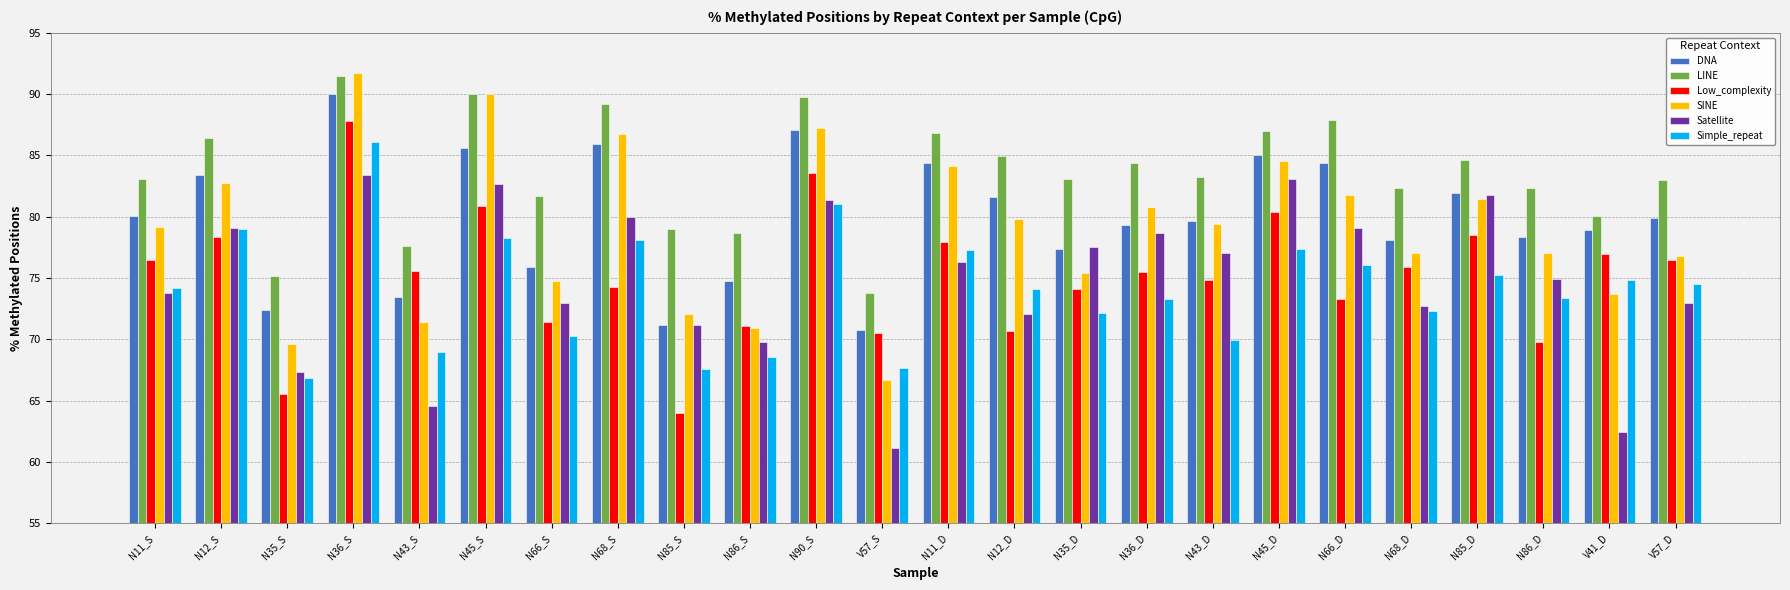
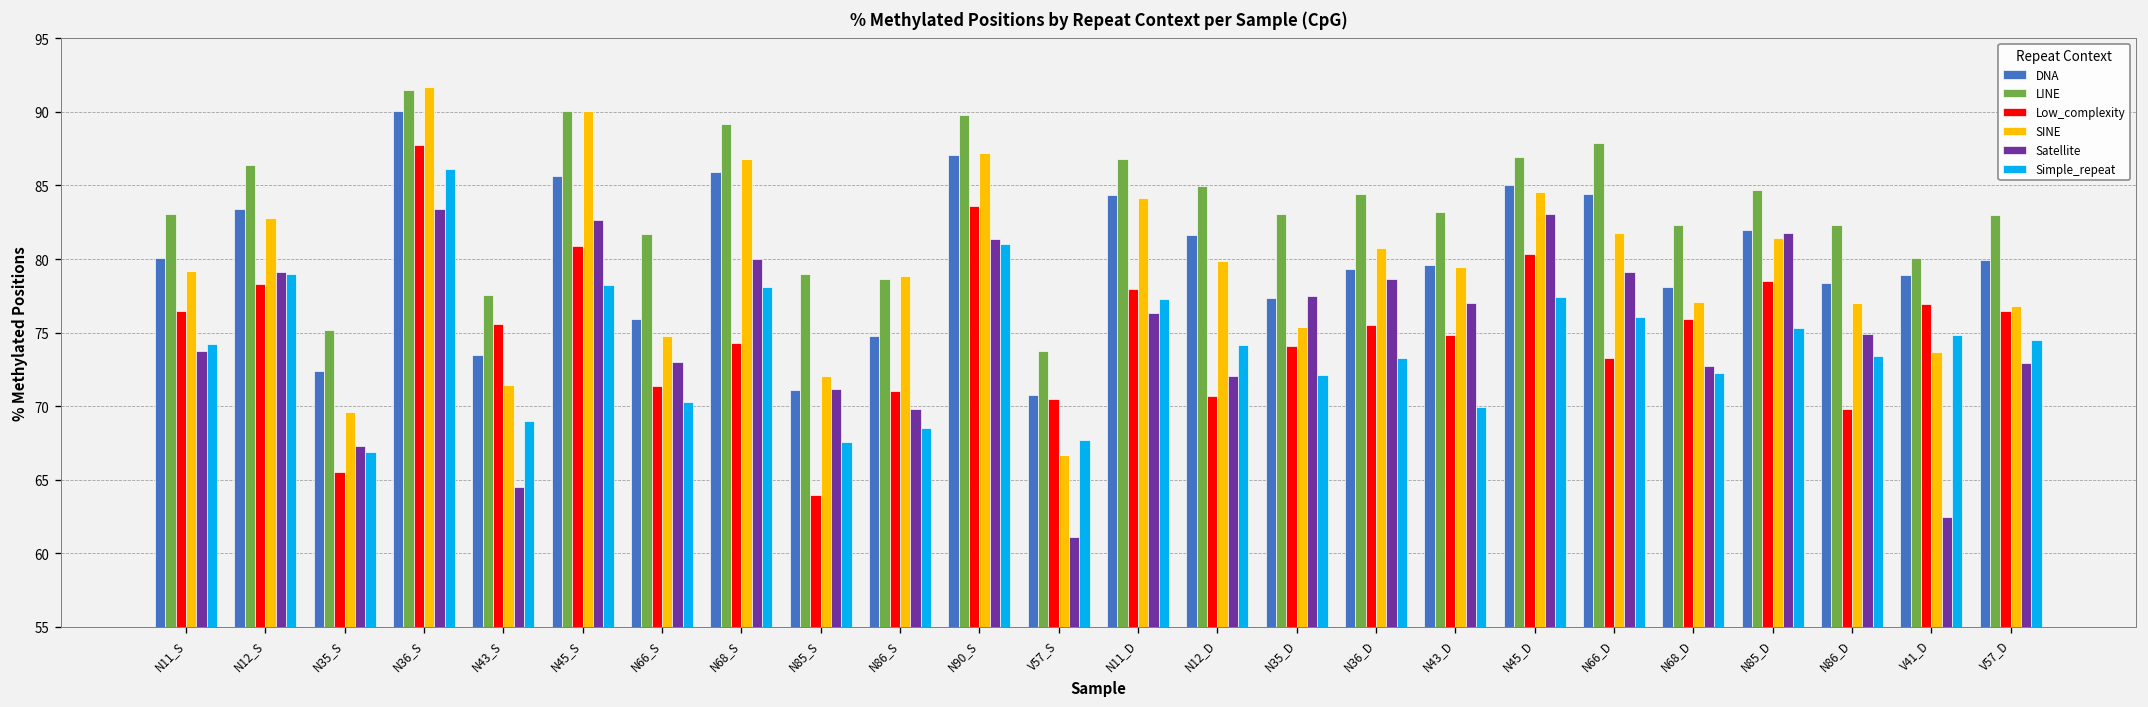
  {
    "DNA": {
      "N11_S": 80.1,
      "N12_S": 83.4,
      "N35_S": 72.4,
      "N36_S": 90.0,
      "N43_S": 73.5,
      "N45_S": 85.6,
      "N66_S": 75.9,
      "N68_S": 85.9,
      "N85_S": 71.1,
      "N86_S": 74.8,
      "N90_S": 87.1,
      "V57_S": 70.7,
      "N11_D": 84.4,
      "N12_D": 81.6,
      "N35_D": 77.3,
      "N36_D": 79.3,
      "N43_D": 79.6,
      "N45_D": 85.1,
      "N66_D": 84.4,
      "N68_D": 78.1,
      "N85_D": 81.9,
      "N86_D": 78.4,
      "V41_D": 78.9,
      "V57_D": 79.9
    },
    "LINE": {
      "N11_S": 83.1,
      "N12_S": 86.4,
      "N35_S": 75.2,
      "N36_S": 91.5,
      "N43_S": 77.6,
      "N45_S": 90.0,
      "N66_S": 81.7,
      "N68_S": 89.2,
      "N85_S": 79.0,
      "N86_S": 78.7,
      "N90_S": 89.8,
      "V57_S": 73.8,
      "N11_D": 86.8,
      "N12_D": 85.0,
      "N35_D": 83.1,
      "N36_D": 84.4,
      "N43_D": 83.2,
      "N45_D": 87.0,
      "N66_D": 87.9,
      "N68_D": 82.3,
      "N85_D": 84.7,
      "N86_D": 82.3,
      "V41_D": 80.0,
      "V57_D": 83.0
    },
    "Low_complexity": {
      "N11_S": 76.5,
      "N12_S": 78.3,
      "N35_S": 65.5,
      "N36_S": 87.8,
      "N43_S": 75.6,
      "N45_S": 80.9,
      "N66_S": 71.4,
      "N68_S": 74.3,
      "N85_S": 64.0,
      "N86_S": 71.1,
      "N90_S": 83.6,
      "V57_S": 70.5,
      "N11_D": 77.9,
      "N12_D": 70.7,
      "N35_D": 74.1,
      "N36_D": 75.5,
      "N43_D": 74.8,
      "N45_D": 80.4,
      "N66_D": 73.3,
      "N68_D": 75.9,
      "N85_D": 78.5,
      "N86_D": 69.8,
      "V41_D": 76.9,
      "V57_D": 76.5
    },
    "SINE": {
      "N11_S": 79.2,
      "N12_S": 82.8,
      "N35_S": 69.6,
      "N36_S": 91.7,
      "N43_S": 71.4,
      "N45_S": 90.0,
      "N66_S": 74.8,
      "N68_S": 86.8,
      "N85_S": 72.1,
-     "N86_S": 70.9,
+     "N86_S": 78.8,
      "N90_S": 87.2,
      "V57_S": 66.7,
      "N11_D": 84.2,
      "N12_D": 79.9,
      "N35_D": 75.4,
      "N36_D": 80.8,
      "N43_D": 79.4,
      "N45_D": 84.6,
      "N66_D": 81.8,
      "N68_D": 77.1,
      "N85_D": 81.5,
      "N86_D": 77.0,
      "V41_D": 73.7,
      "V57_D": 76.8
    },
    "Satellite": {
      "N11_S": 73.8,
      "N12_S": 79.1,
      "N35_S": 67.3,
      "N36_S": 83.4,
      "N43_S": 64.5,
      "N45_S": 82.6,
      "N66_S": 73.0,
      "N68_S": 80.0,
      "N85_S": 71.2,
      "N86_S": 69.8,
      "N90_S": 81.3,
      "V57_S": 61.1,
      "N11_D": 76.3,
      "N12_D": 72.1,
      "N35_D": 77.5,
      "N36_D": 78.6,
      "N43_D": 77.0,
      "N45_D": 83.1,
      "N66_D": 79.1,
      "N68_D": 72.7,
      "N85_D": 81.8,
      "N86_D": 74.9,
      "V41_D": 62.5,
      "V57_D": 73.0
    },
    "Simple_repeat": {
      "N11_S": 74.2,
      "N12_S": 79.0,
      "N35_S": 66.9,
      "N36_S": 86.1,
      "N43_S": 69.0,
      "N45_S": 78.3,
      "N66_S": 70.3,
      "N68_S": 78.1,
      "N85_S": 67.6,
      "N86_S": 68.6,
      "N90_S": 81.0,
      "V57_S": 67.7,
      "N11_D": 77.3,
      "N12_D": 74.1,
      "N35_D": 72.1,
      "N36_D": 73.3,
      "N43_D": 69.9,
      "N45_D": 77.4,
      "N66_D": 76.1,
      "N68_D": 72.3,
      "N85_D": 75.3,
      "N86_D": 73.4,
      "V41_D": 74.8,
      "V57_D": 74.5
    }
  }
